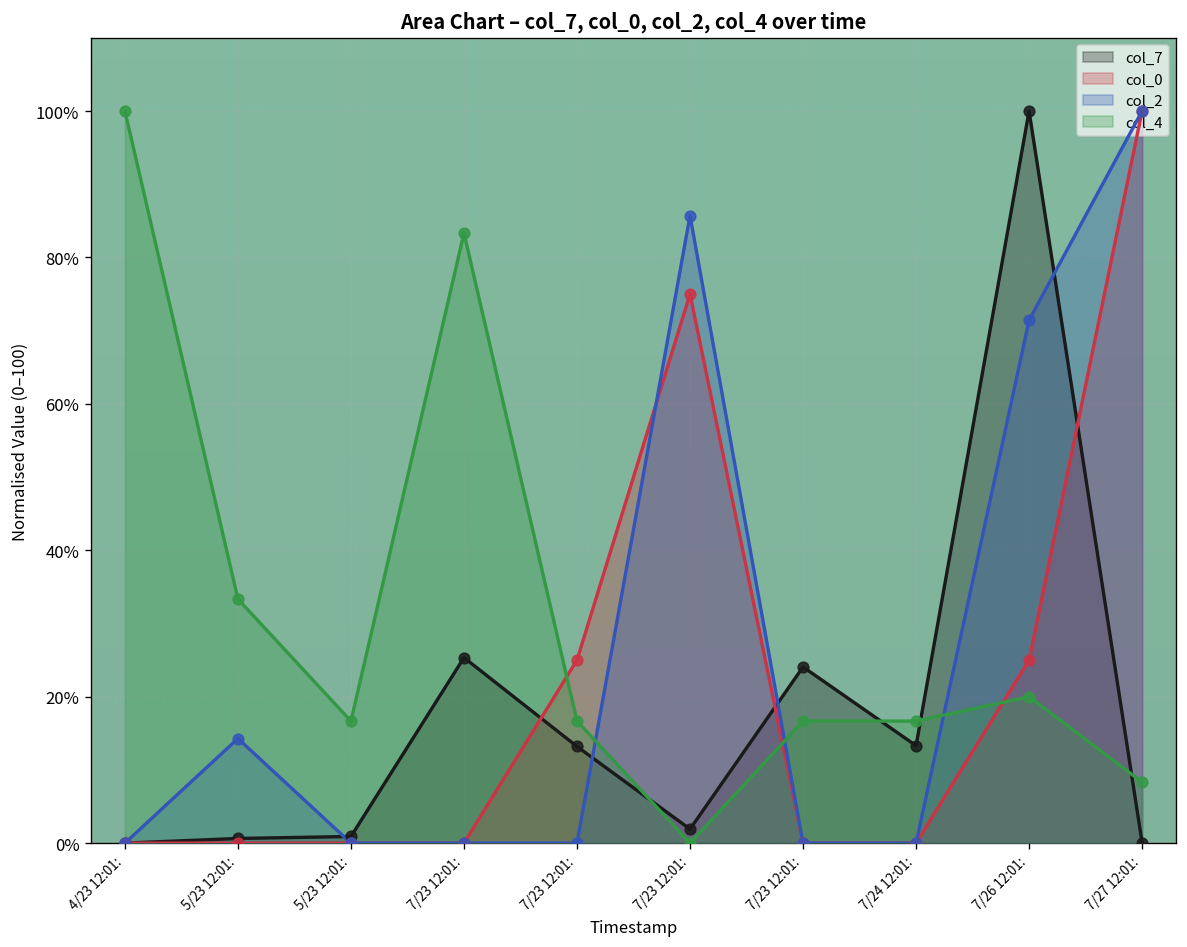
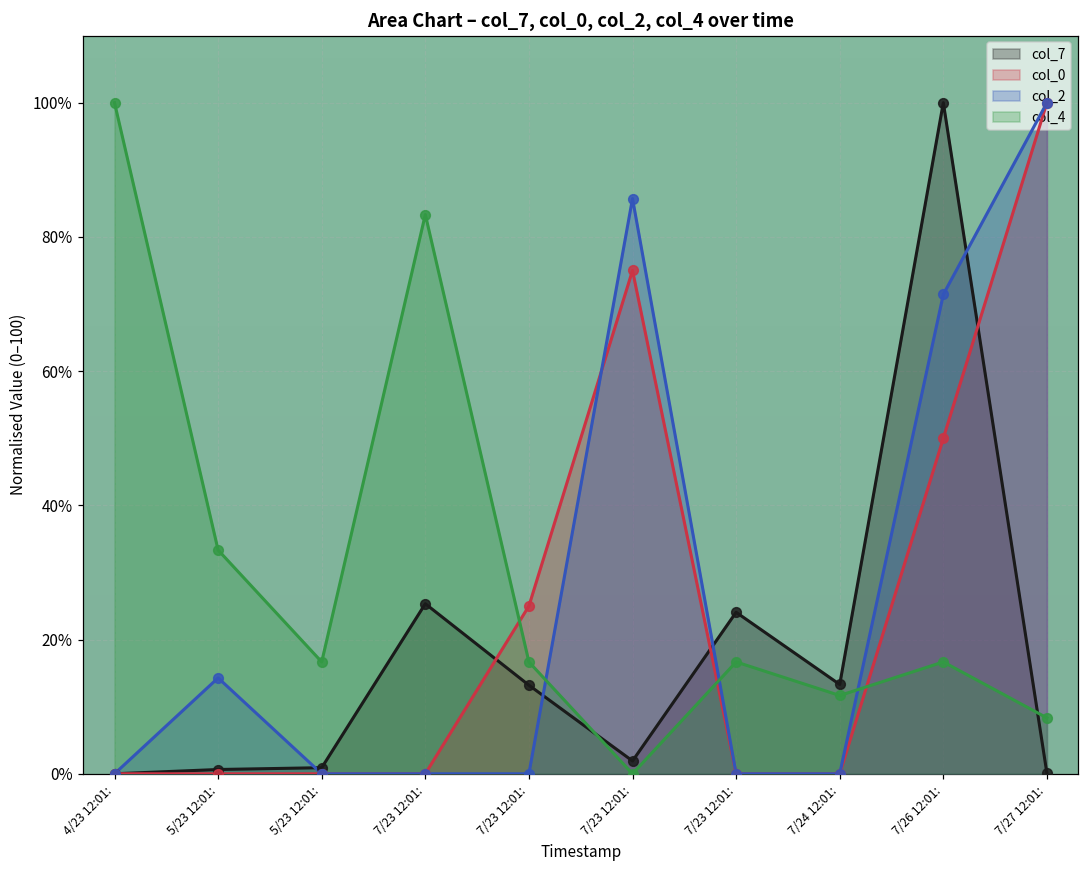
  {
    "col_7": {
      "7/24 12:01:": "13%",
      "7/26 12:01:": "100%",
      "7/27 12:01:": "0%"
    },
    "col_0": {
-     "7/26 12:01:": "25%"
+     "7/26 12:01:": "50%"
    },
    "col_2": {
      "7/26 12:01:": "71%"
    },
    "col_4": {
      "4/23 12:01:": "100%",
-     "7/24 12:01:": "17%",
-     "7/26 12:01:": "20%",
+     "7/24 12:01:": "12%",
+     "7/26 12:01:": "17%",
      "7/27 12:01:": "8%"
    }
  }
